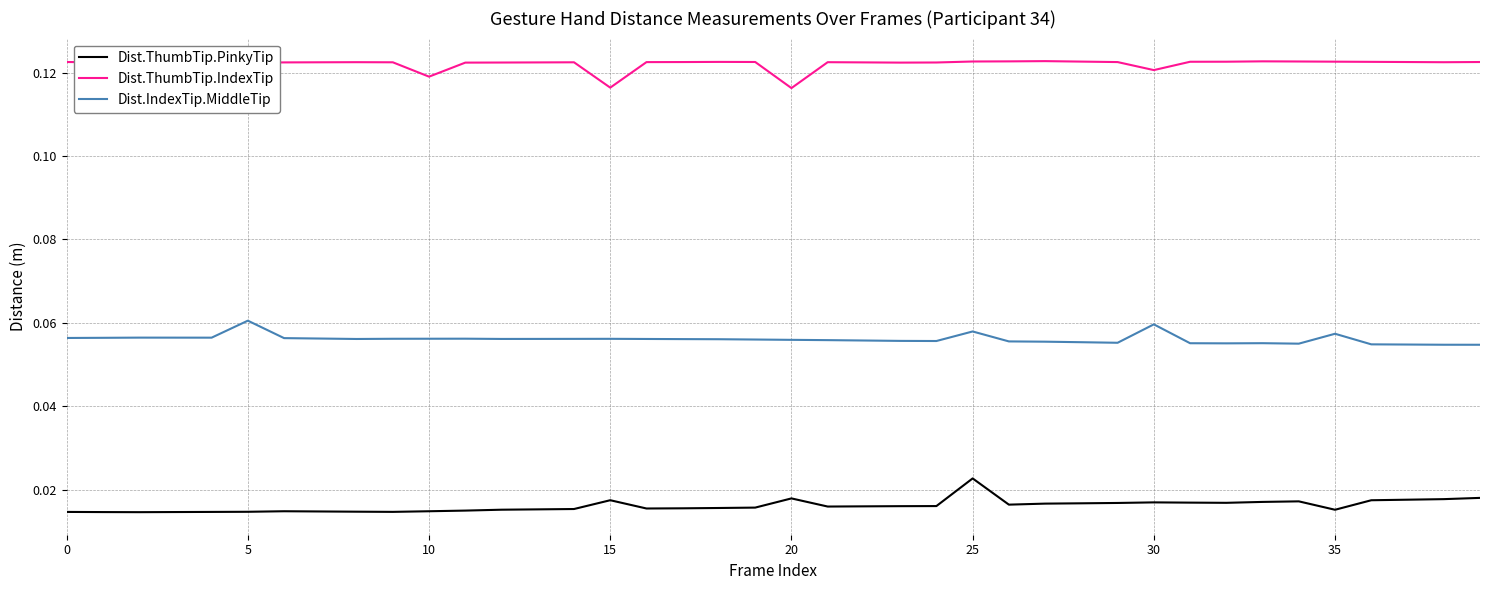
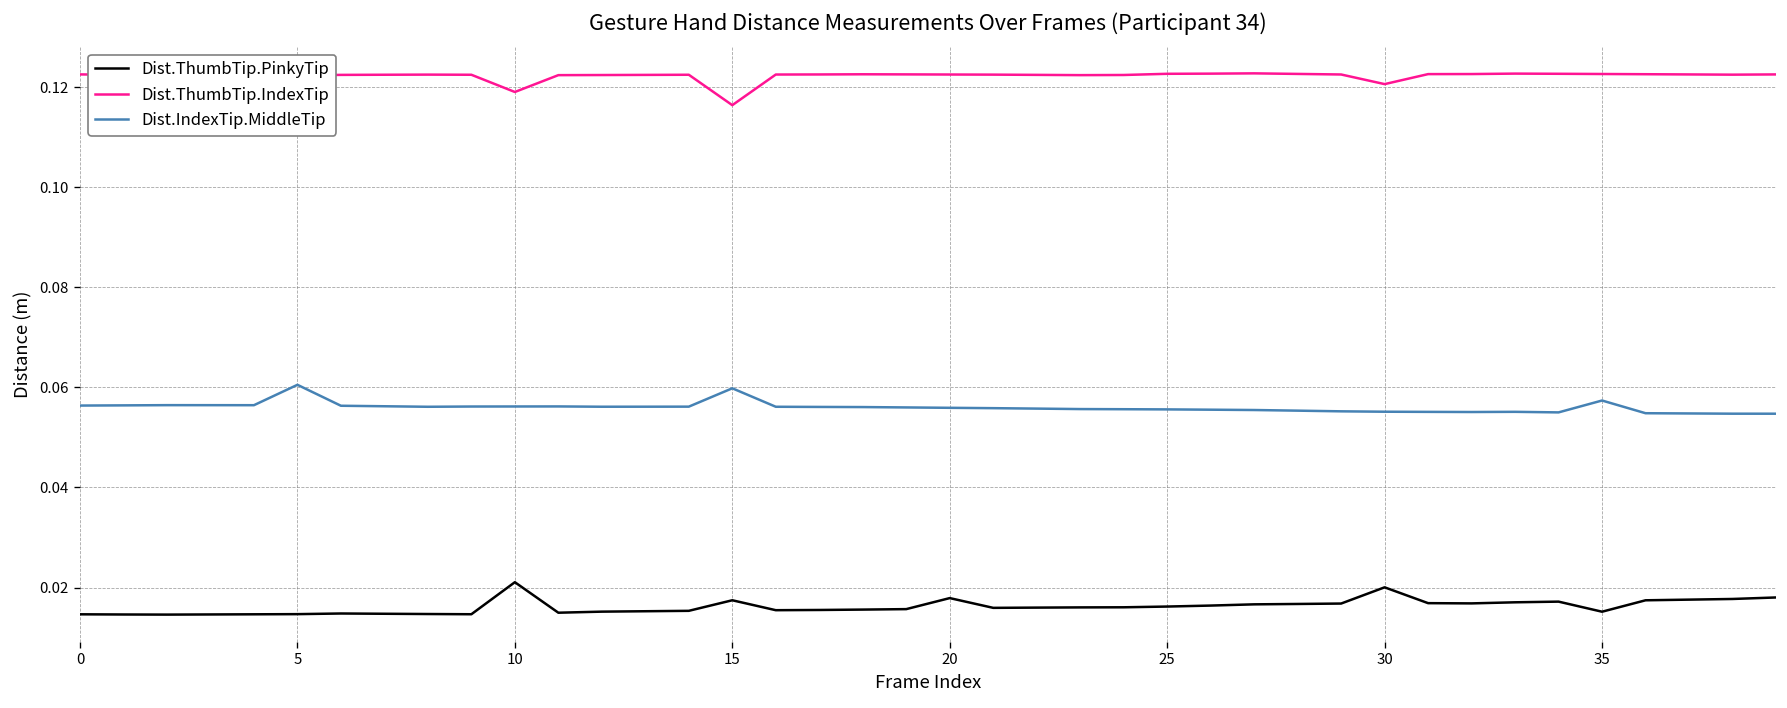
  {
    "Dist.ThumbTip.PinkyTip": {
      "0": 0.015,
      "5": 0.015,
-     "10": 0.015,
+     "10": 0.021,
      "15": 0.017,
      "20": 0.018,
-     "25": 0.023,
-     "30": 0.017,
+     "25": 0.016,
+     "30": 0.020,
      "35": 0.015
    },
    "Dist.ThumbTip.IndexTip": {
      "0": 0.123,
      "10": 0.119,
      "15": 0.116,
-     "20": 0.116,
+     "20": 0.123,
      "25": 0.123,
      "30": 0.121,
      "35": 0.123
    },
    "Dist.IndexTip.MiddleTip": {
      "0": 0.056,
      "5": 0.061,
      "10": 0.056,
-     "15": 0.056,
+     "15": 0.060,
      "20": 0.056,
-     "25": 0.058,
-     "30": 0.060,
+     "25": 0.056,
+     "30": 0.055,
      "35": 0.057
    }
  }
